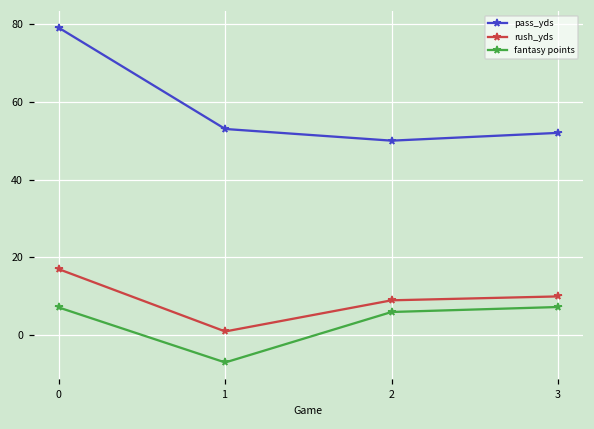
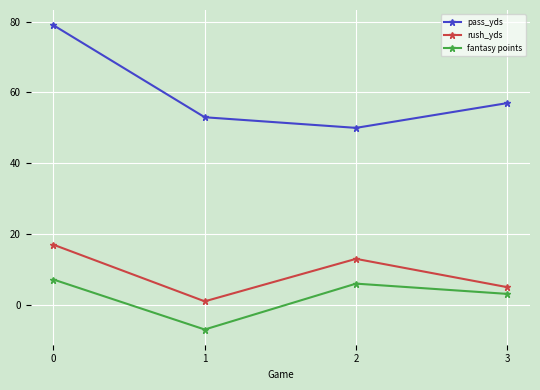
  {
    "pass_yds": {
      "0": 79,
      "1": 53,
      "2": 50,
-     "3": 52
+     "3": 57
    },
    "rush_yds": {
      "0": 17,
      "1": 1,
-     "2": 9,
-     "3": 10
+     "2": 13,
+     "3": 5
    },
    "fantasy points": {
      "0": 7,
      "1": -7,
      "2": 6,
-     "3": 7
+     "3": 3
    }
  }
